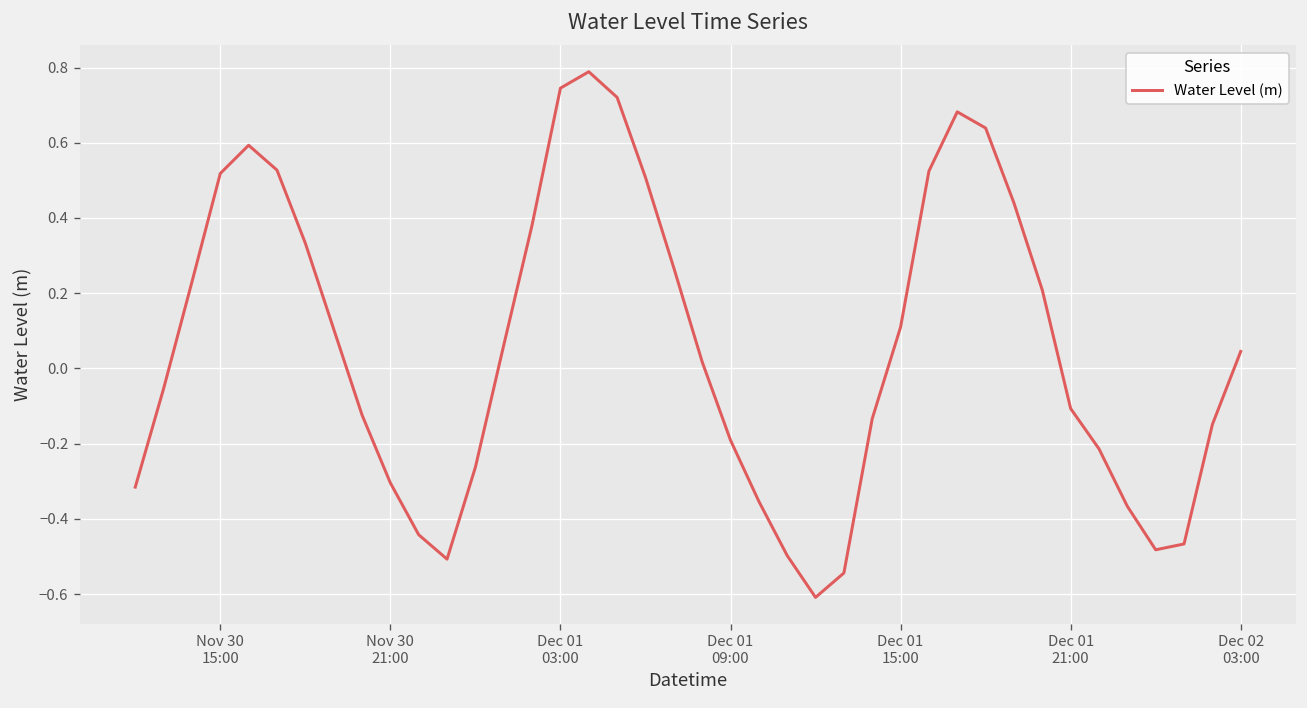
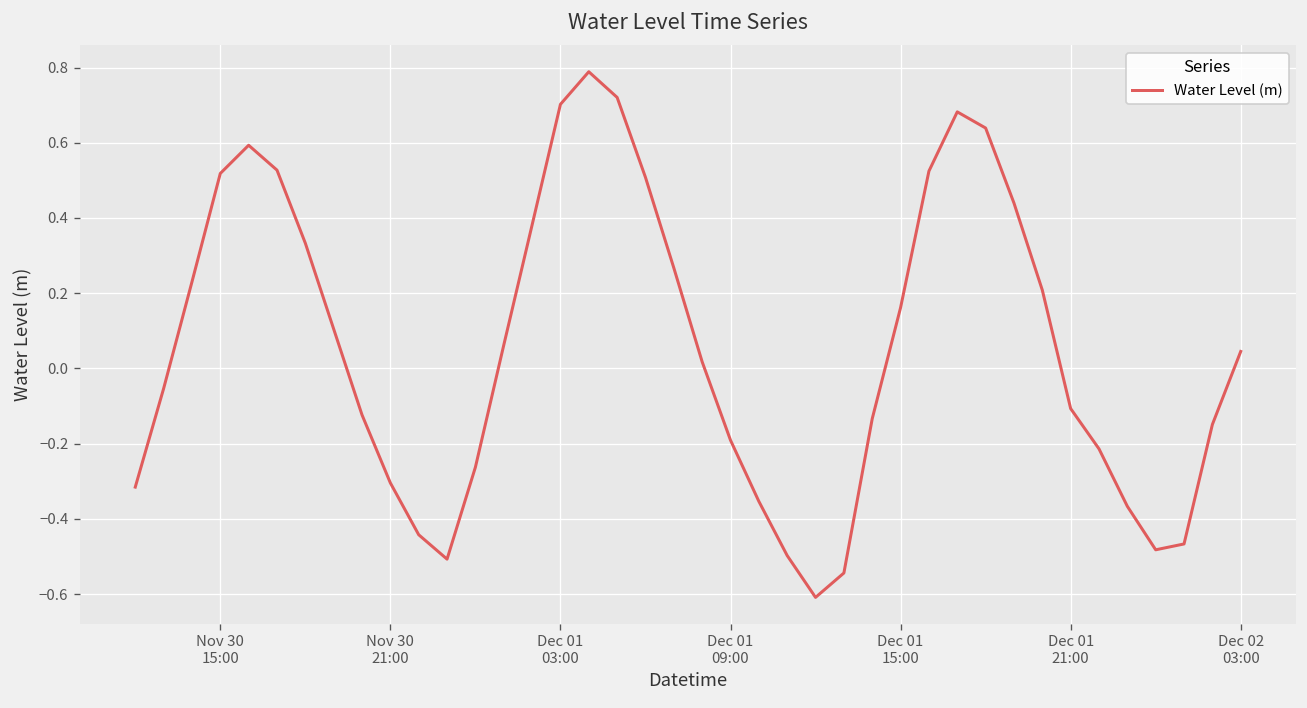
  {
    "Nov 30 15:00": 0.52,
    "Nov 30 21:00": -0.30,
-   "Dec 01 03:00": 0.75,
+   "Dec 01 03:00": 0.70,
    "Dec 01 09:00": -0.19,
-   "Dec 01 15:00": 0.11,
+   "Dec 01 15:00": 0.16,
    "Dec 01 21:00": -0.11,
    "Dec 02 03:00": 0.05
  }
